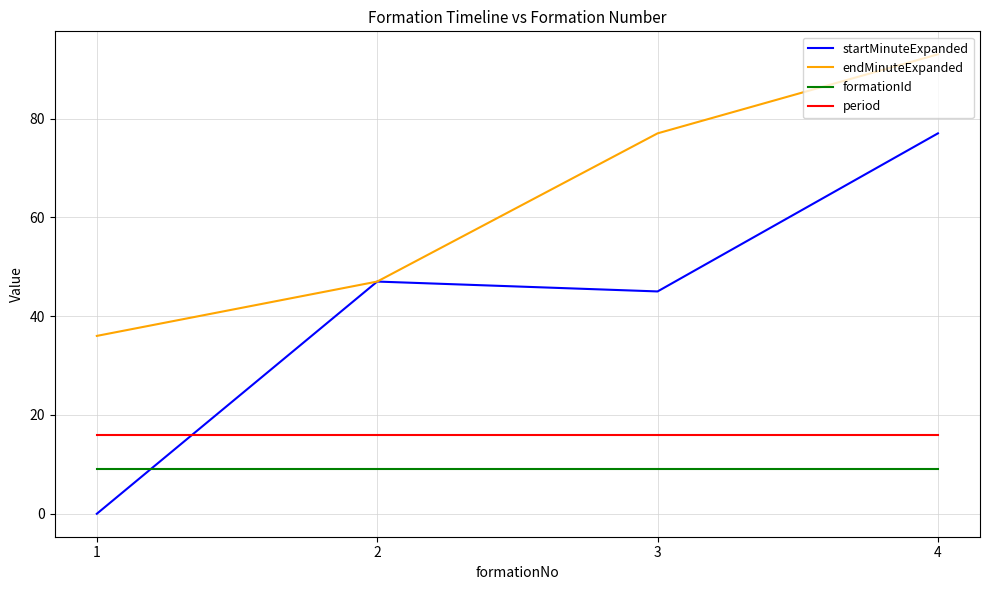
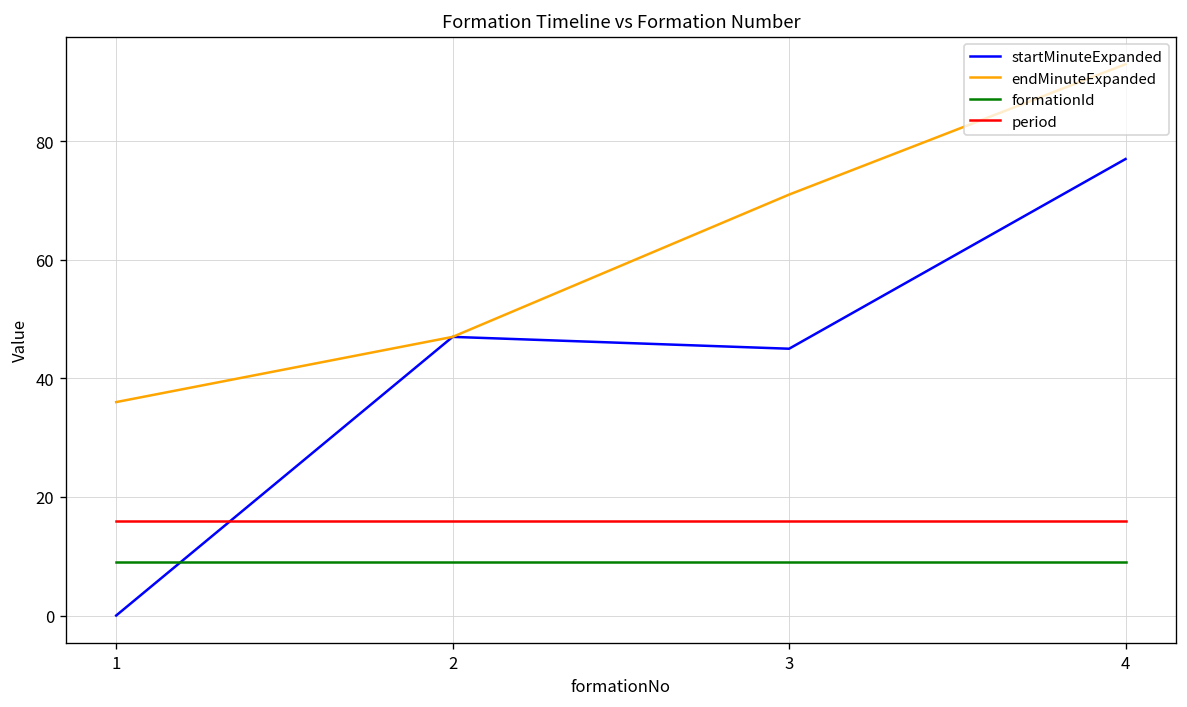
  {
    "startMinuteExpanded": {
      "1": 0,
      "3": 45,
      "4": 77
    },
    "endMinuteExpanded": {
      "1": 36,
-     "3": 77
+     "3": 71
    },
    "formationId": {
      "1": 9,
      "2": 9,
      "3": 9,
      "4": 9
    },
    "period": {
      "1": 16,
      "2": 16,
      "3": 16,
      "4": 16
    }
  }
